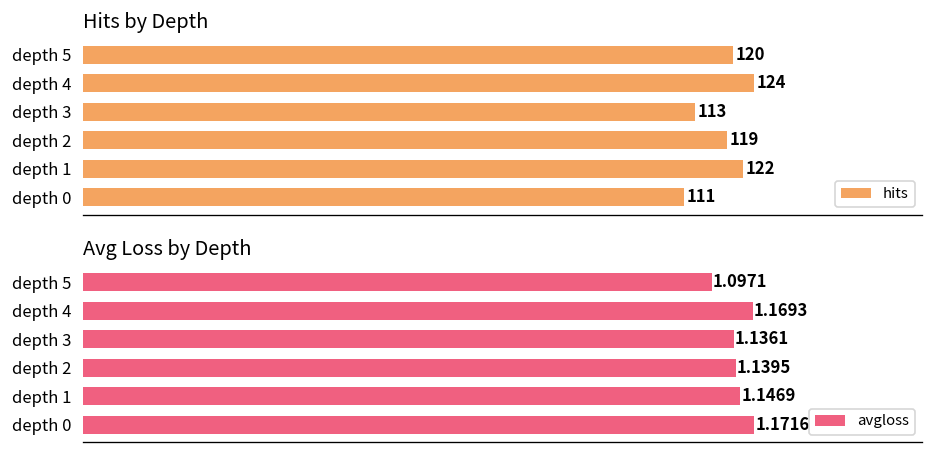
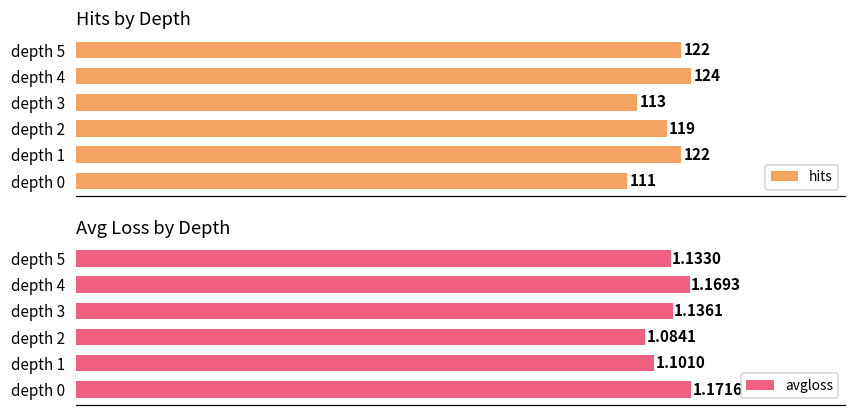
  {
    "Hits by Depth": {
-     "depth 5": 120,
+     "depth 5": 122,
      "depth 4": 124,
      "depth 3": 113,
      "depth 2": 119,
      "depth 1": 122,
      "depth 0": 111
    },
    "Avg Loss by Depth": {
-     "depth 5": 1.0971,
+     "depth 5": 1.1330,
      "depth 4": 1.1693,
      "depth 3": 1.1361,
-     "depth 2": 1.1395,
-     "depth 1": 1.1469
+     "depth 2": 1.0841,
+     "depth 1": 1.1010
    }
  }
